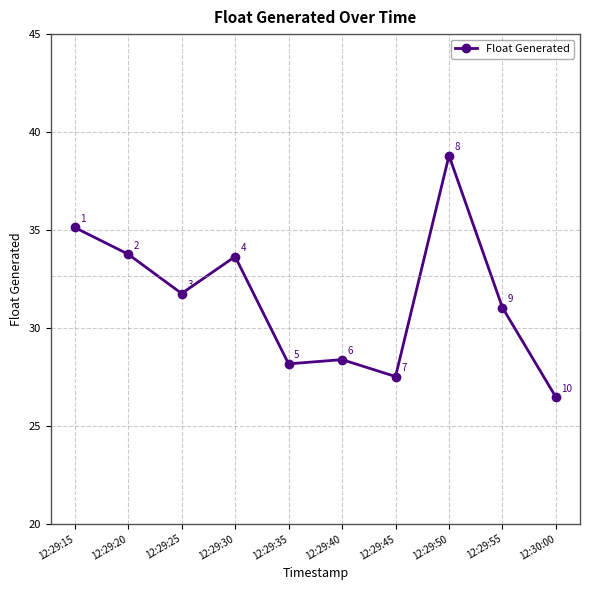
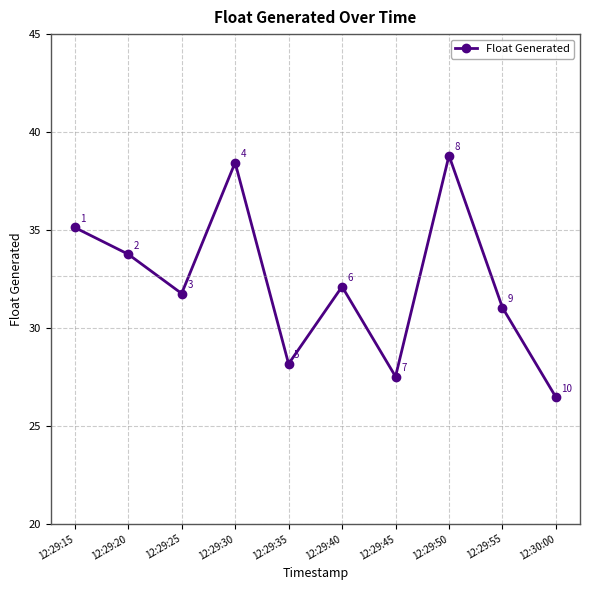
  {
-   "12:29:30": 33.6,
-   "12:29:40": 28.4
+   "12:29:30": 38.4,
+   "12:29:40": 32.1
  }
